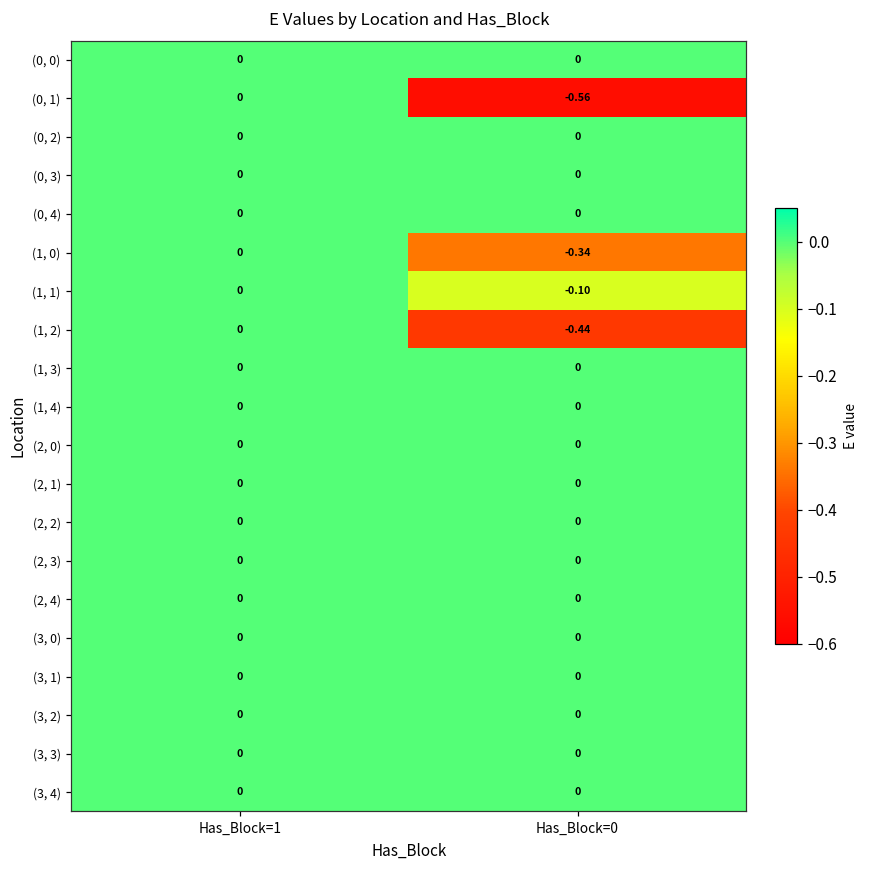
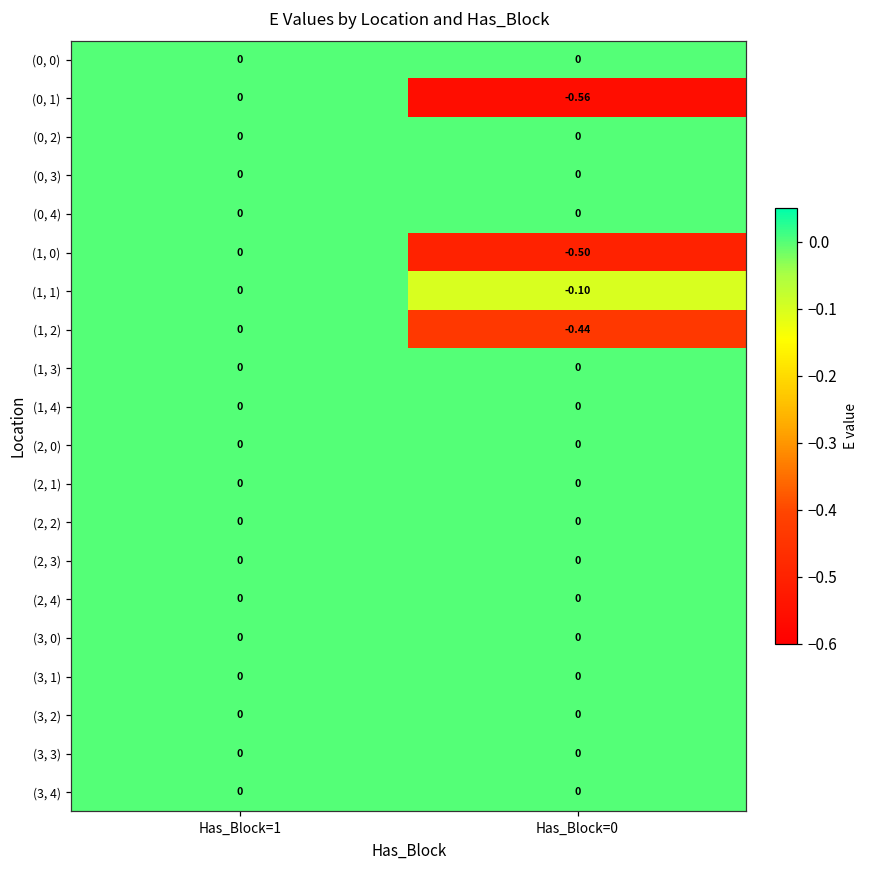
  {
    "(0, 0)": {
      "Has_Block=1": 0,
      "Has_Block=0": 0
    },
    "(0, 1)": {
      "Has_Block=1": 0,
      "Has_Block=0": -0.56
    },
    "(0, 2)": {
      "Has_Block=1": 0,
      "Has_Block=0": 0
    },
    "(0, 3)": {
      "Has_Block=1": 0,
      "Has_Block=0": 0
    },
    "(0, 4)": {
      "Has_Block=1": 0,
      "Has_Block=0": 0
    },
    "(1, 0)": {
      "Has_Block=1": 0,
-     "Has_Block=0": -0.34
+     "Has_Block=0": -0.50
    },
    "(1, 1)": {
      "Has_Block=1": 0,
      "Has_Block=0": -0.10
    },
    "(1, 2)": {
      "Has_Block=1": 0,
      "Has_Block=0": -0.44
    },
    "(1, 3)": {
      "Has_Block=1": 0,
      "Has_Block=0": 0
    },
    "(1, 4)": {
      "Has_Block=1": 0,
      "Has_Block=0": 0
    },
    "(2, 0)": {
      "Has_Block=1": 0,
      "Has_Block=0": 0
    },
    "(2, 1)": {
      "Has_Block=1": 0,
      "Has_Block=0": 0
    },
    "(2, 2)": {
      "Has_Block=1": 0,
      "Has_Block=0": 0
    },
    "(2, 3)": {
      "Has_Block=1": 0,
      "Has_Block=0": 0
    },
    "(2, 4)": {
      "Has_Block=1": 0,
      "Has_Block=0": 0
    },
    "(3, 0)": {
      "Has_Block=1": 0,
      "Has_Block=0": 0
    },
    "(3, 1)": {
      "Has_Block=1": 0,
      "Has_Block=0": 0
    },
    "(3, 2)": {
      "Has_Block=1": 0,
      "Has_Block=0": 0
    },
    "(3, 3)": {
      "Has_Block=1": 0,
      "Has_Block=0": 0
    },
    "(3, 4)": {
      "Has_Block=1": 0,
      "Has_Block=0": 0
    }
  }
